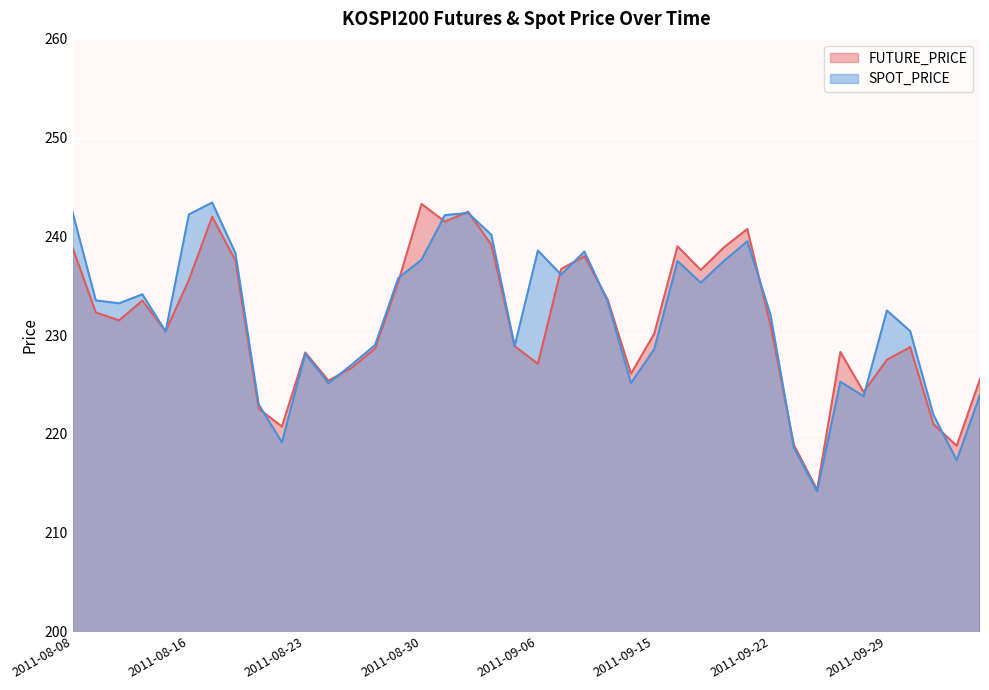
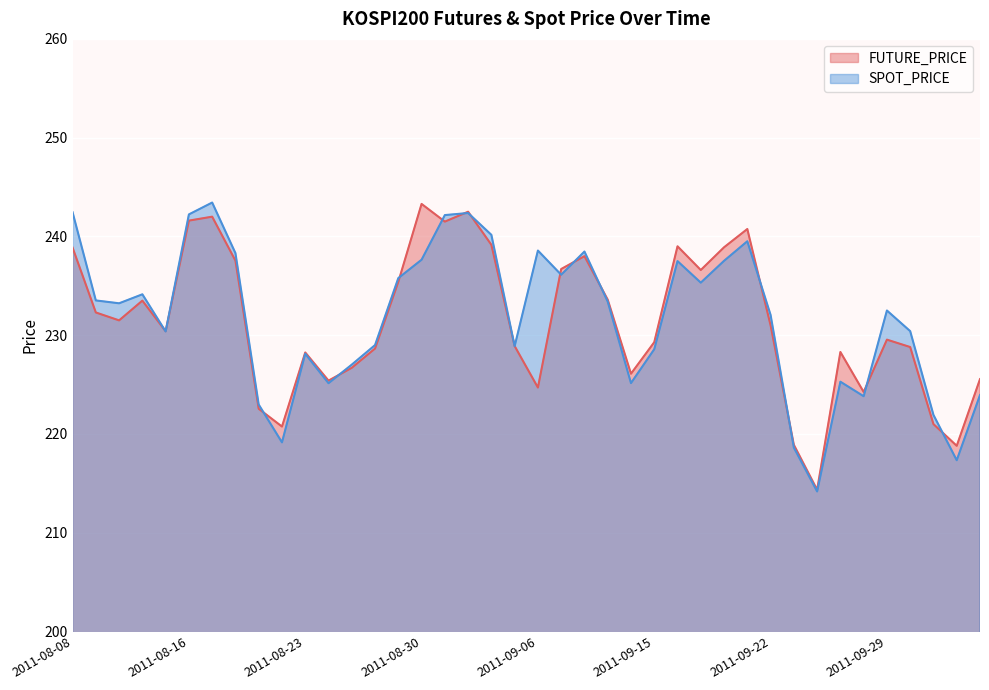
  {
    "FUTURE_PRICE": {
      "2011-08-08": 239,
-     "2011-08-16": 236,
+     "2011-08-16": 242,
      "2011-08-30": 243,
-     "2011-09-06": 227,
-     "2011-09-15": 230,
+     "2011-09-06": 225,
+     "2011-09-15": 229,
      "2011-09-22": 231,
-     "2011-09-29": 228
+     "2011-09-29": 230
    },
    "SPOT_PRICE": {
      "2011-08-08": 242,
      "2011-08-16": 242,
      "2011-08-30": 238,
      "2011-09-06": 239,
      "2011-09-15": 229,
      "2011-09-22": 232,
      "2011-09-29": 233
    }
  }
